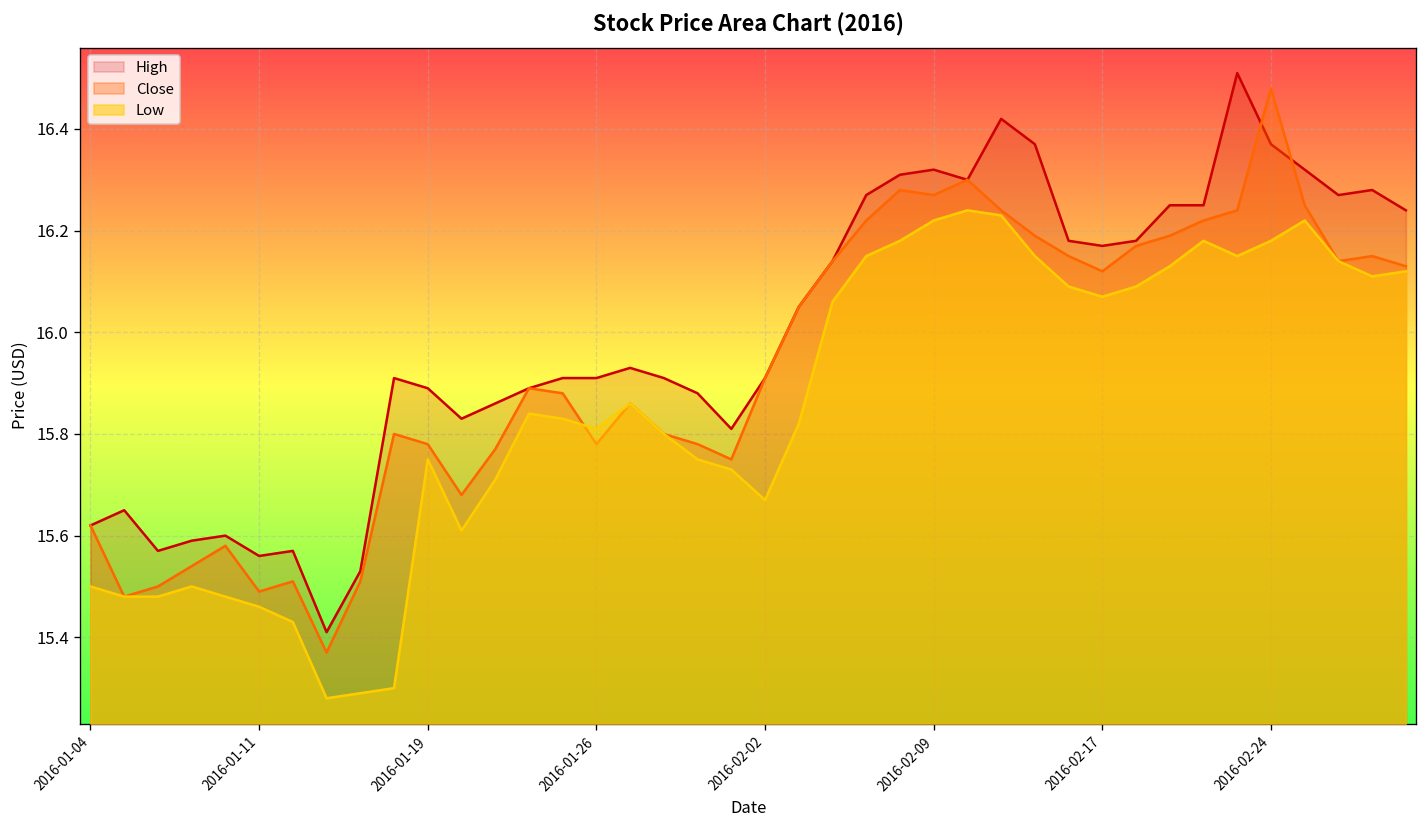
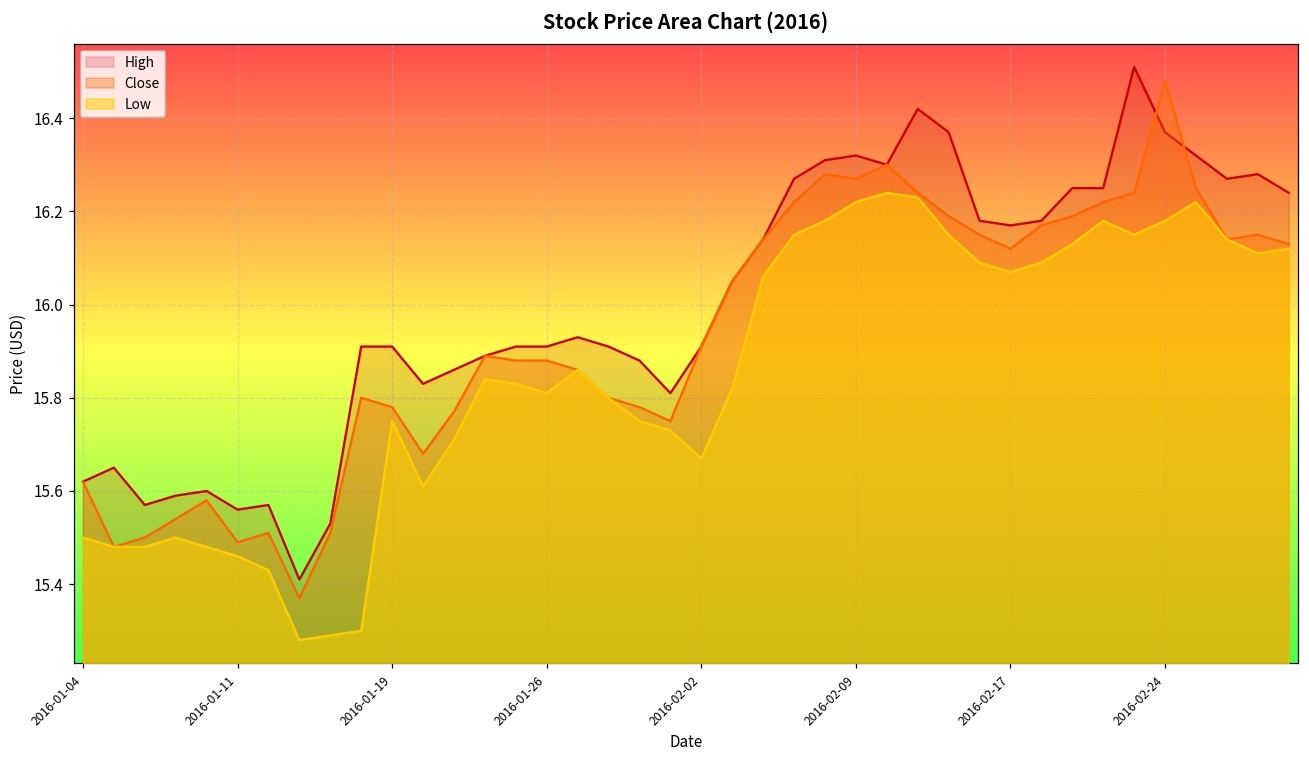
  {
    "High": {
      "2016-01-11": 15.56,
-     "2016-01-19": 15.89,
+     "2016-01-19": 15.91,
      "2016-01-26": 15.91,
      "2016-02-09": 16.32,
      "2016-02-17": 16.17,
      "2016-02-24": 16.37
    },
    "Close": {
      "2016-01-11": 15.49,
      "2016-01-19": 15.78,
-     "2016-01-26": 15.78,
+     "2016-01-26": 15.88,
      "2016-02-09": 16.27,
      "2016-02-17": 16.12,
      "2016-02-24": 16.48
    },
    "Low": {
      "2016-01-04": 15.50,
      "2016-01-11": 15.46,
      "2016-01-19": 15.75,
      "2016-01-26": 15.81,
      "2016-02-02": 15.67,
      "2016-02-09": 16.22,
      "2016-02-17": 16.07,
      "2016-02-24": 16.18
    }
  }
